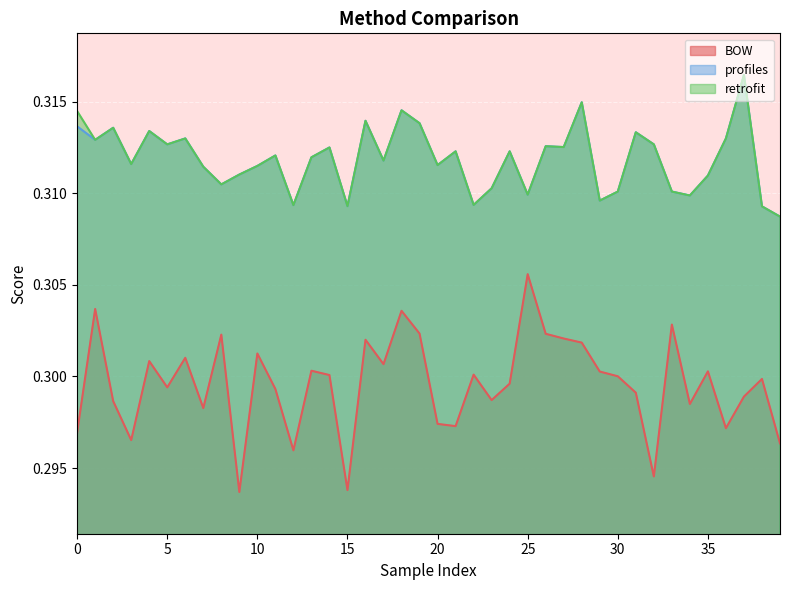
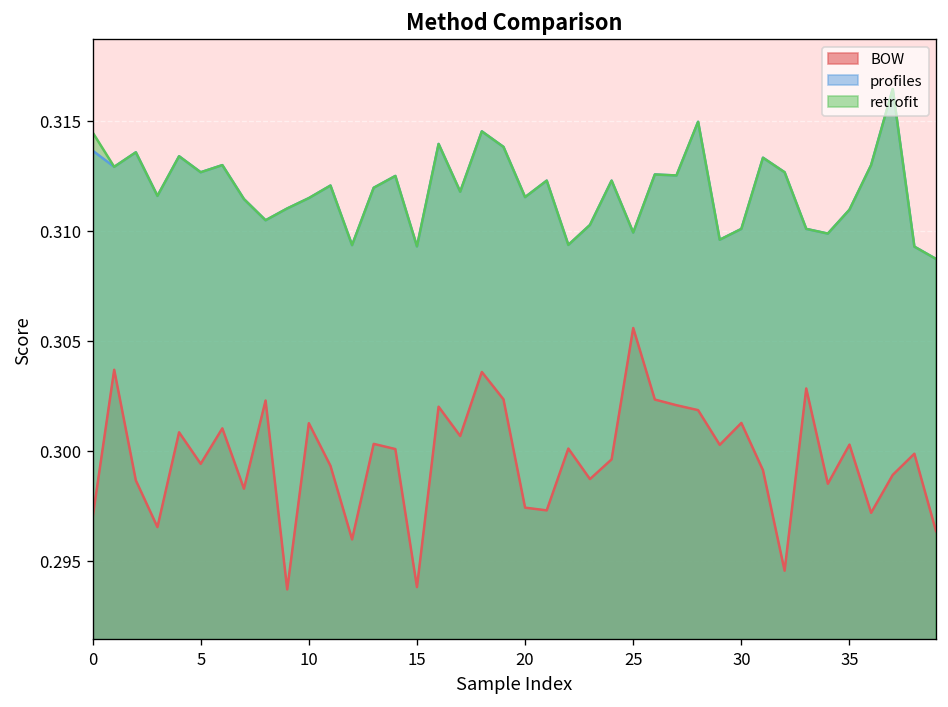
  {
    "BOW": {
      "0": 0.2969,
      "5": 0.2994,
      "10": 0.3013,
      "15": 0.2938,
      "20": 0.2974,
      "25": 0.3056,
-     "30": 0.3000,
+     "30": 0.3013,
      "35": 0.3003
    },
    "profiles": {
      "0": 0.3137
    },
    "retrofit": {
      "0": 0.3145
    }
  }
